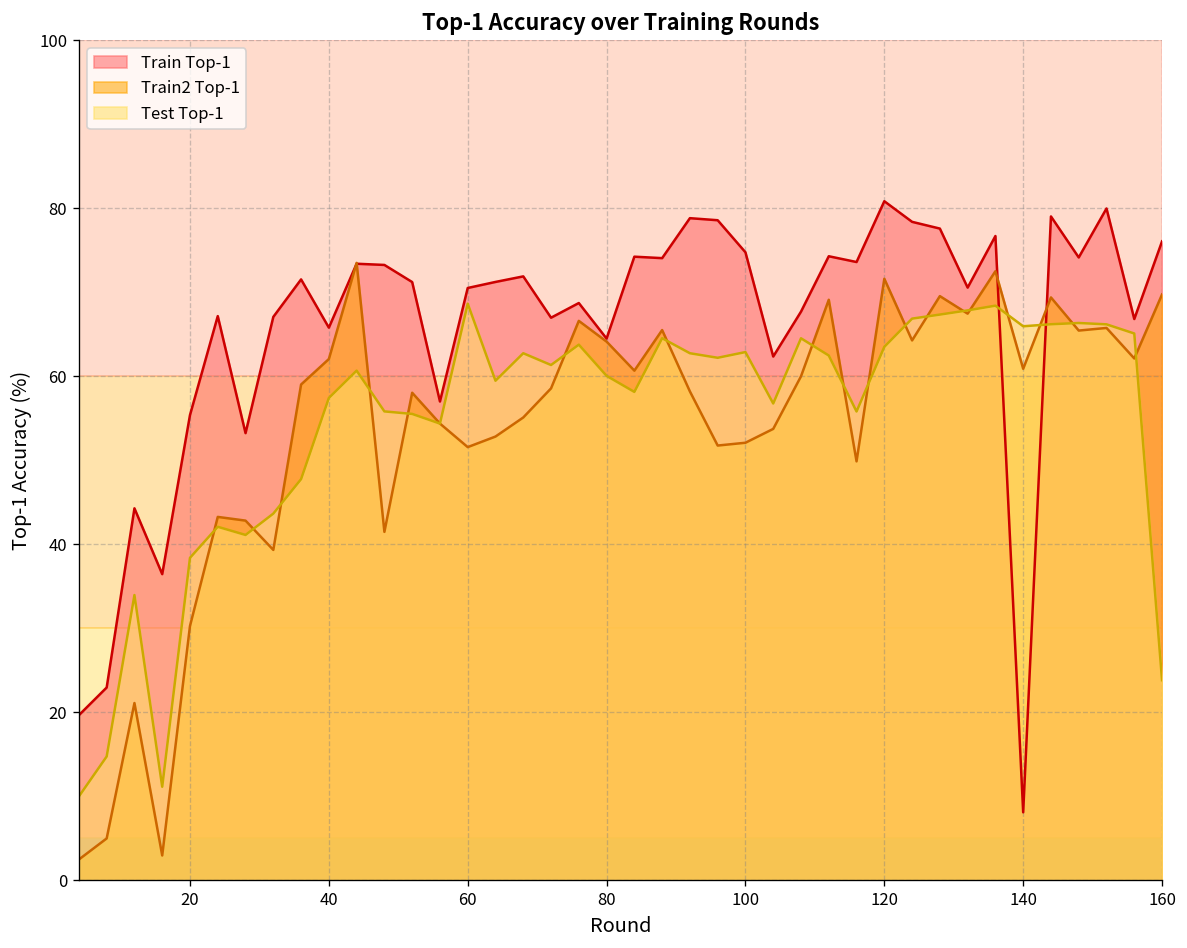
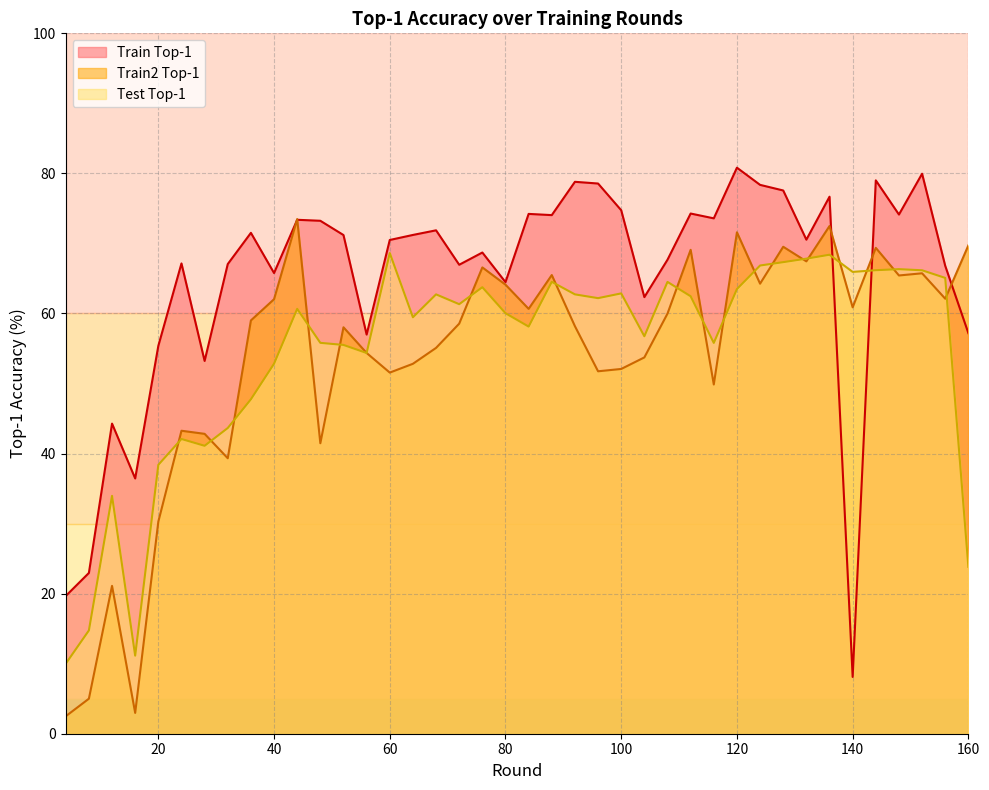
  {
    "Train Top-1": {
      "20": 55,
      "40": 66,
      "60": 70,
      "80": 64,
      "100": 75,
      "120": 81,
      "140": 8,
-     "160": 76
+     "160": 57
    },
    "Train2 Top-1": {
      "20": 30,
      "40": 62,
      "60": 52,
      "80": 64,
      "100": 52,
      "120": 72,
      "140": 61,
      "160": 70
    },
    "Test Top-1": {
      "20": 38,
-     "40": 57,
+     "40": 53,
      "60": 69,
      "80": 60,
      "100": 63,
      "120": 63,
      "140": 66,
      "160": 24
    }
  }
